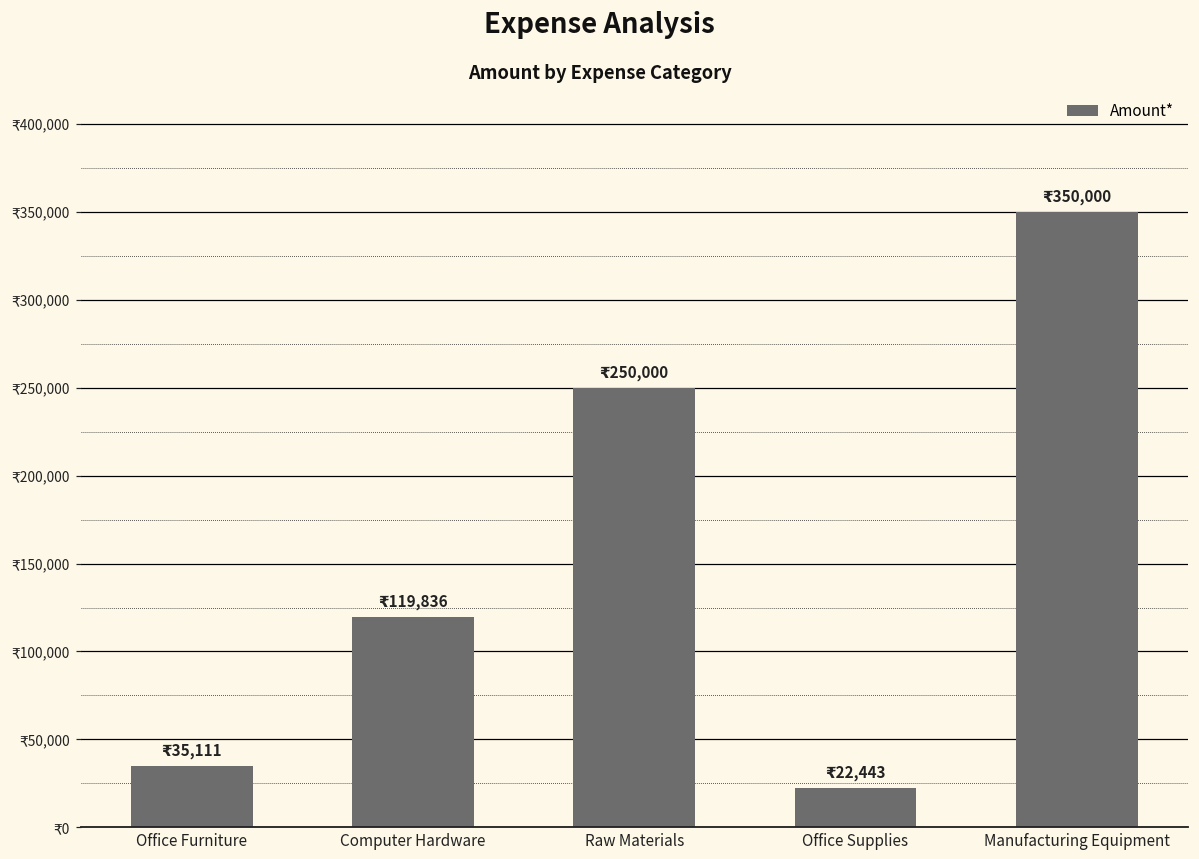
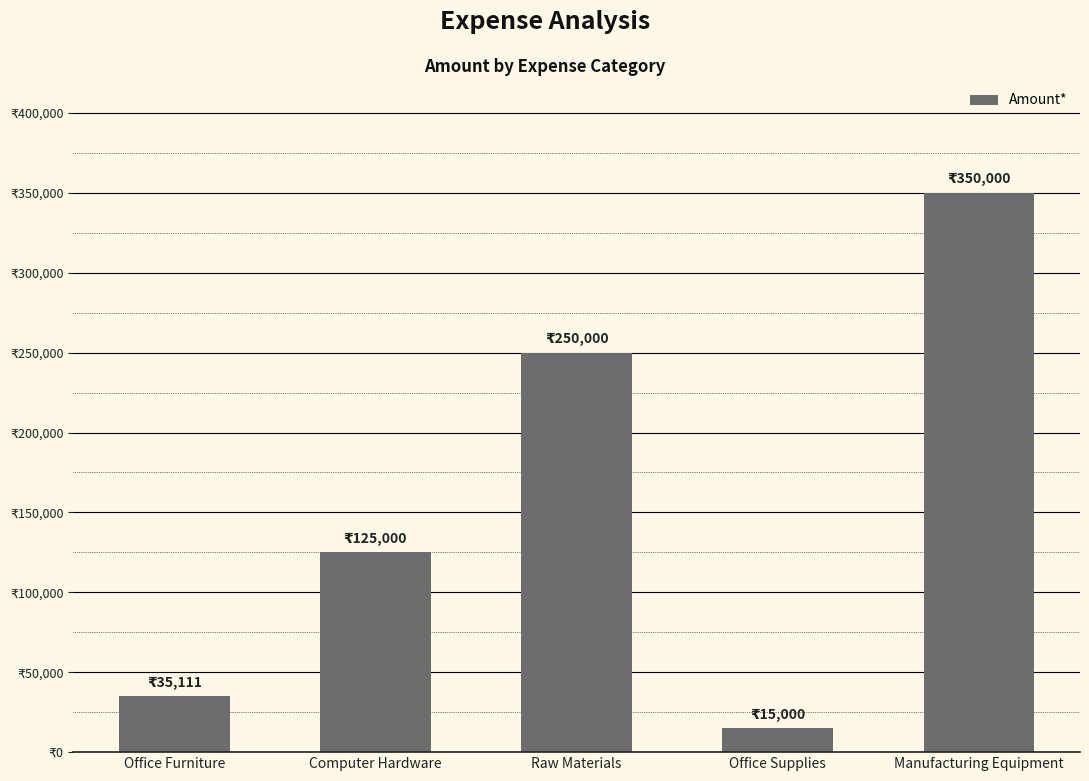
  {
    "Office Furniture": "35,111",
-   "Computer Hardware": "119,836",
+   "Computer Hardware": "125,000",
    "Raw Materials": "250,000",
-   "Office Supplies": "22,443",
+   "Office Supplies": "15,000",
    "Manufacturing Equipment": "350,000"
  }
